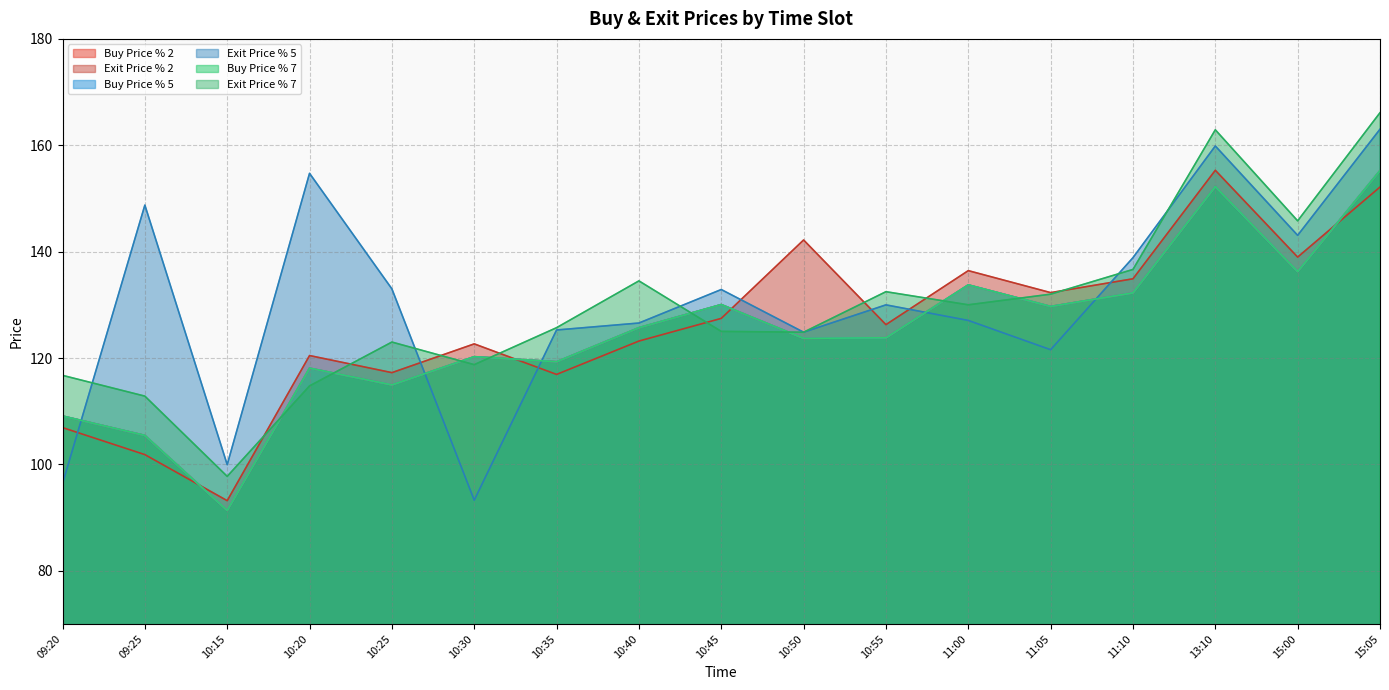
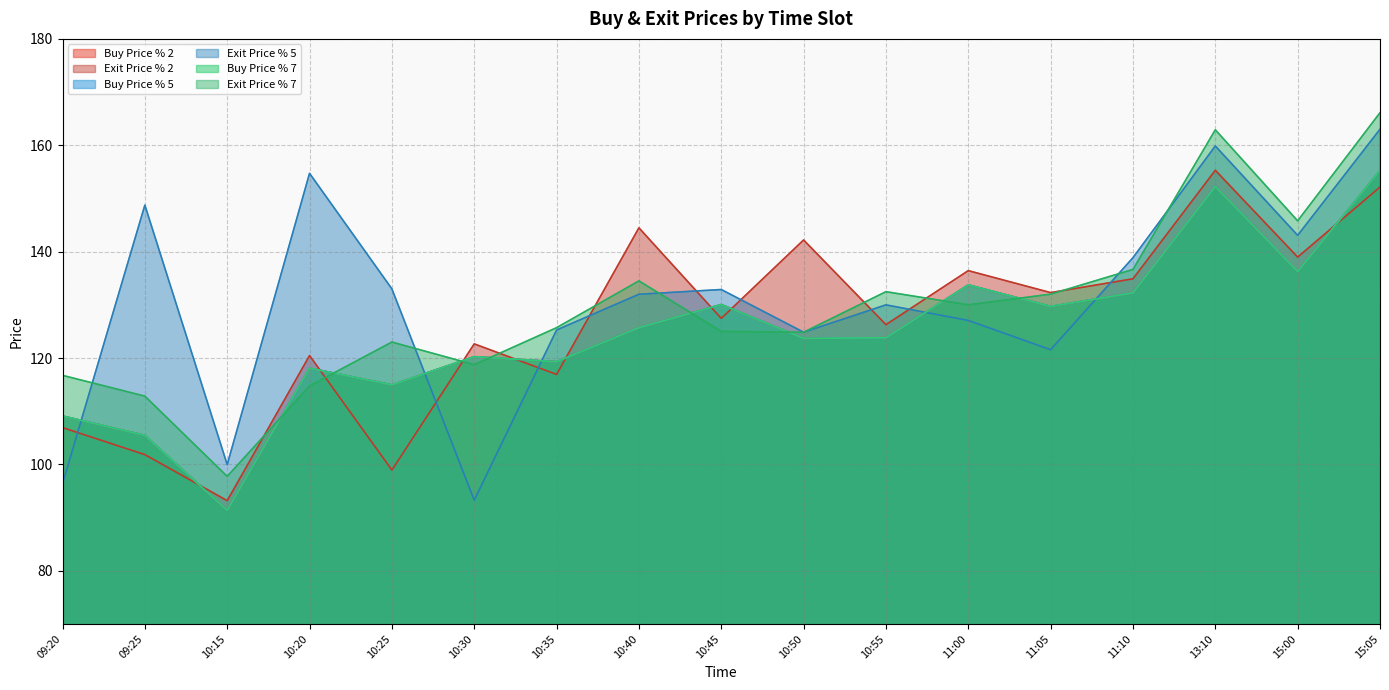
  {
    "Exit Price % 2": {
      "09:20": 107,
      "09:25": 102,
      "10:15": 93,
      "10:20": 120,
-     "10:25": 117,
+     "10:25": 99,
      "10:30": 123,
      "10:35": 117,
-     "10:40": 123,
+     "10:40": 144,
      "10:45": 127,
      "10:50": 142,
      "10:55": 126,
      "11:00": 136,
      "11:10": 135,
      "13:10": 155,
      "15:00": 139,
      "15:05": 152
    },
    "Exit Price % 5": {
      "09:20": 96,
      "09:25": 149,
      "10:15": 100,
      "10:20": 155,
      "10:25": 133,
      "10:30": 93,
-     "10:40": 127,
+     "10:40": 132,
      "10:45": 133,
      "10:55": 130,
      "11:00": 127,
      "11:05": 122,
      "11:10": 139,
      "13:10": 160,
      "15:00": 143,
      "15:05": 163
    }
  }
